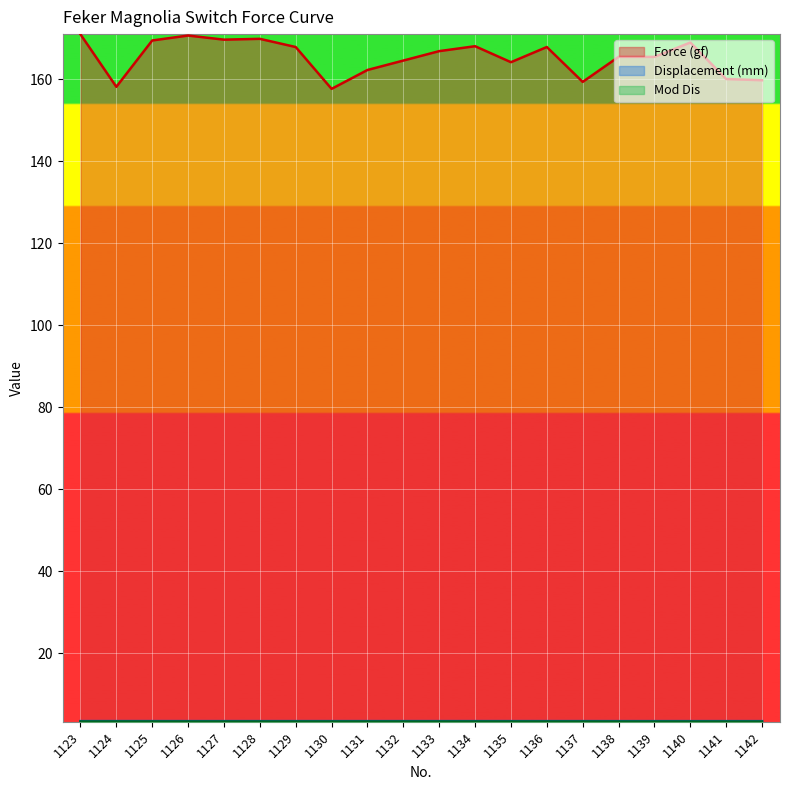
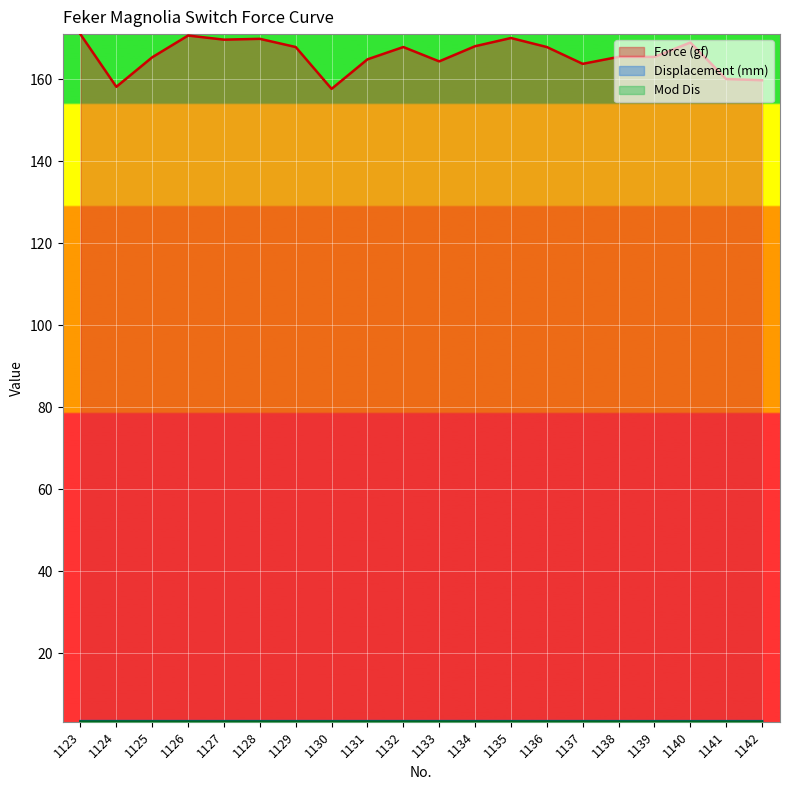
  {
    "Force (gf)": {
      "1123": 171,
      "1124": 158,
-     "1125": 169,
+     "1125": 165,
      "1126": 171,
      "1127": 170,
      "1128": 170,
      "1129": 168,
      "1130": 158,
-     "1131": 162,
-     "1132": 165,
-     "1133": 167,
+     "1131": 165,
+     "1132": 168,
+     "1133": 164,
      "1134": 168,
-     "1135": 164,
+     "1135": 170,
      "1136": 168,
-     "1137": 159
+     "1137": 164
    }
  }
